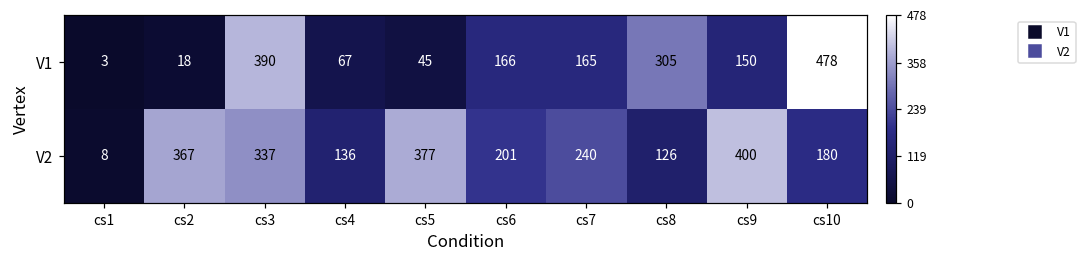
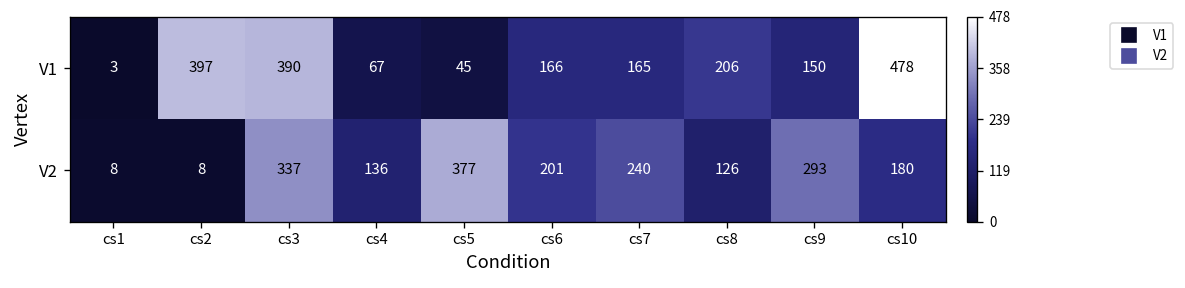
  {
    "V1": {
      "cs1": 3,
-     "cs2": 18,
+     "cs2": 397,
      "cs3": 390,
      "cs4": 67,
      "cs5": 45,
      "cs6": 166,
      "cs7": 165,
-     "cs8": 305,
+     "cs8": 206,
      "cs9": 150,
      "cs10": 478
    },
    "V2": {
      "cs1": 8,
-     "cs2": 367,
+     "cs2": 8,
      "cs3": 337,
      "cs4": 136,
      "cs5": 377,
      "cs6": 201,
      "cs7": 240,
      "cs8": 126,
-     "cs9": 400,
+     "cs9": 293,
      "cs10": 180
    }
  }
